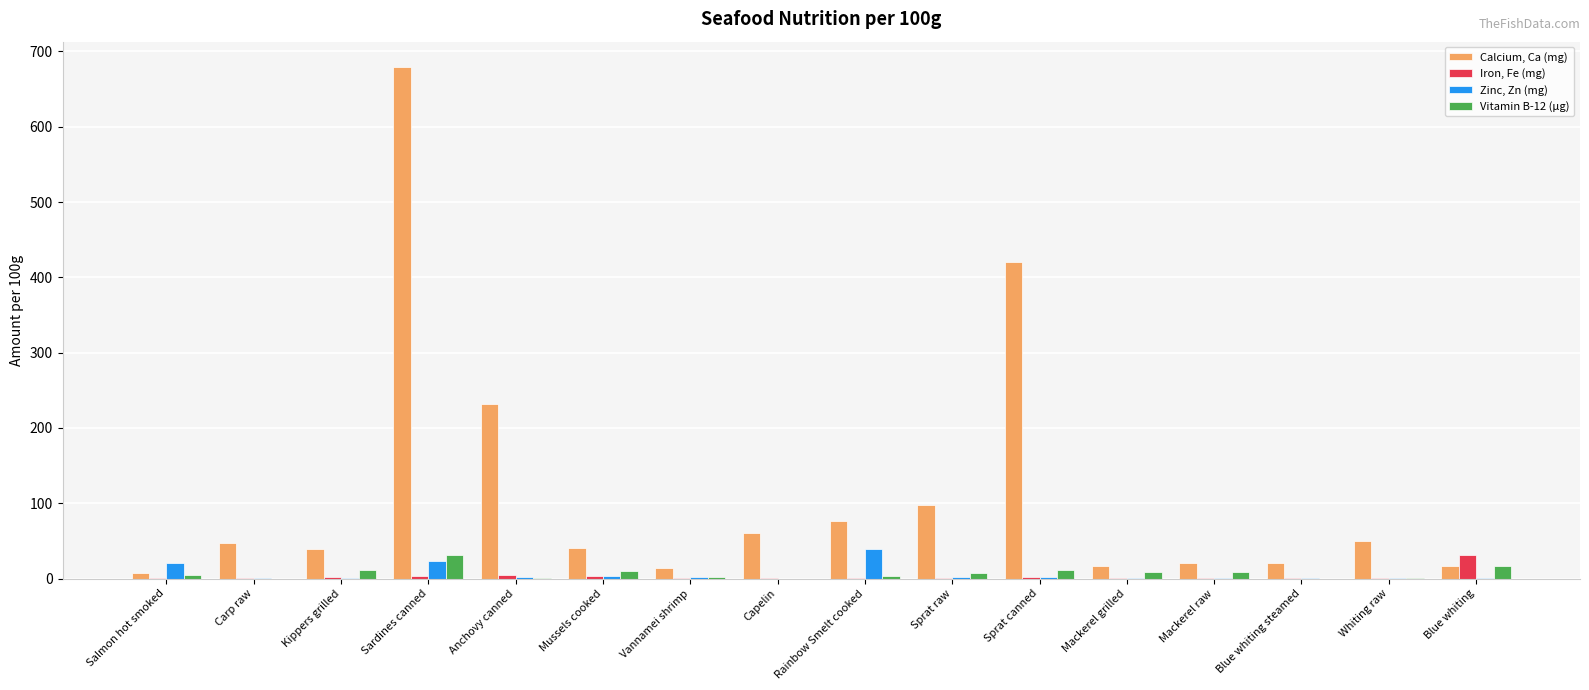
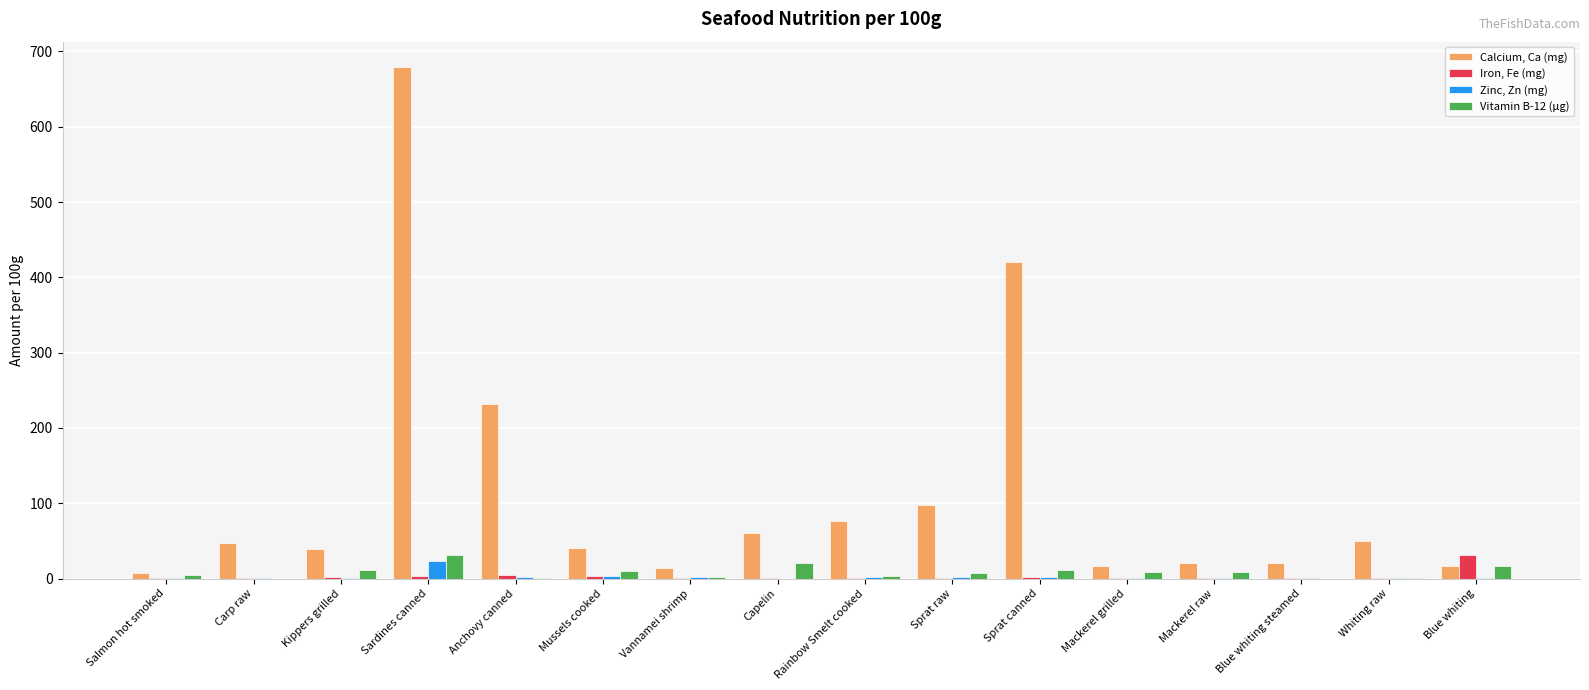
  {
    "Calcium, Ca (mg)": {
      "Salmon hot smoked": 10,
      "Carp raw": 50,
      "Kippers grilled": 40,
      "Sardines canned": 680,
      "Anchovy canned": 230,
      "Mussels cooked": 40,
      "Vannamei shrimp": 10,
      "Capelin": 60,
      "Rainbow Smelt cooked": 80,
      "Sprat raw": 100,
      "Sprat canned": 420,
      "Mackerel grilled": 20,
      "Mackerel raw": 20,
      "Blue whiting steamed": 20,
      "Whiting raw": 50,
      "Blue whiting": 20
    },
    "Iron, Fe (mg)": {
      "Anchovy canned": 0,
      "Blue whiting": 30
    },
    "Zinc, Zn (mg)": {
-     "Salmon hot smoked": 20,
+     "Salmon hot smoked": 0,
      "Sardines canned": 20,
      "Mussels cooked": 0,
      "Capelin": 0,
-     "Rainbow Smelt cooked": 40
+     "Rainbow Smelt cooked": 0
    },
    "Vitamin B-12 (µg)": {
      "Salmon hot smoked": 0,
      "Carp raw": 0,
      "Kippers grilled": 10,
      "Sardines canned": 30,
      "Mussels cooked": 10,
-     "Capelin": 0,
+     "Capelin": 20,
      "Rainbow Smelt cooked": 0,
      "Sprat raw": 10,
      "Sprat canned": 10,
      "Mackerel grilled": 10,
      "Mackerel raw": 10,
      "Blue whiting steamed": 0,
      "Blue whiting": 20
    }
  }
